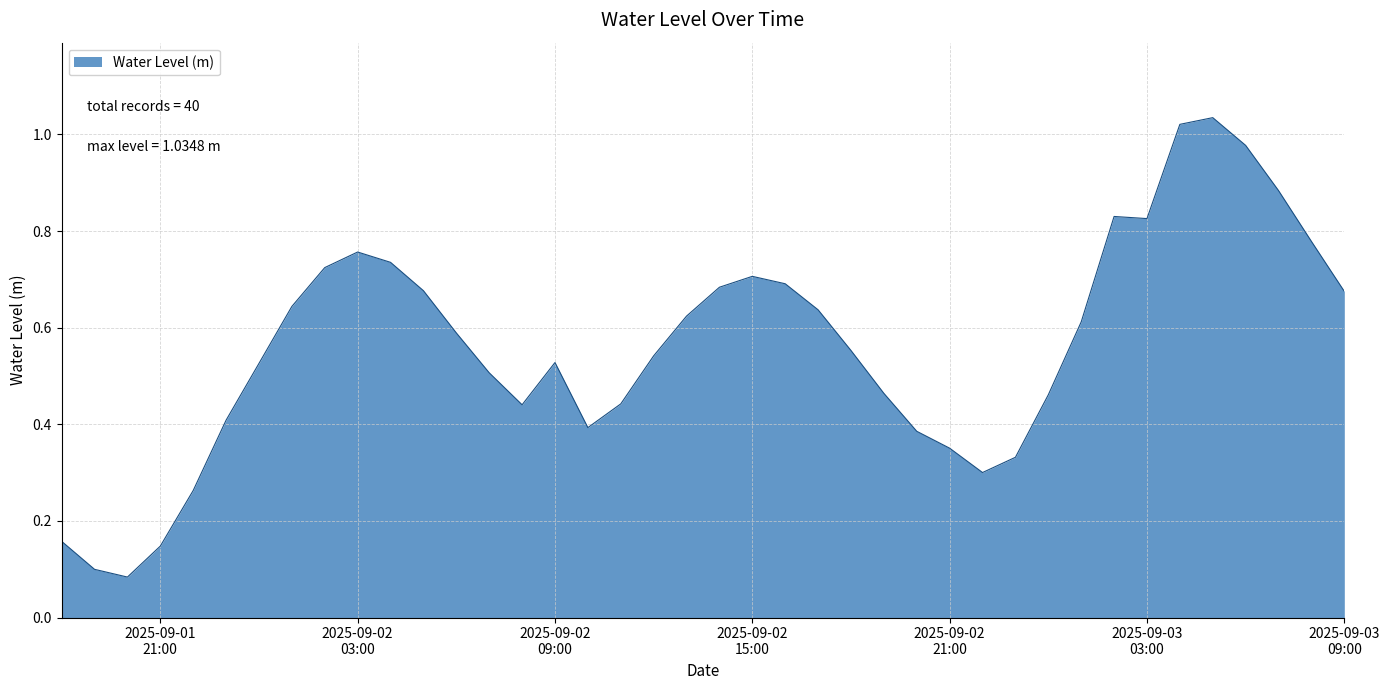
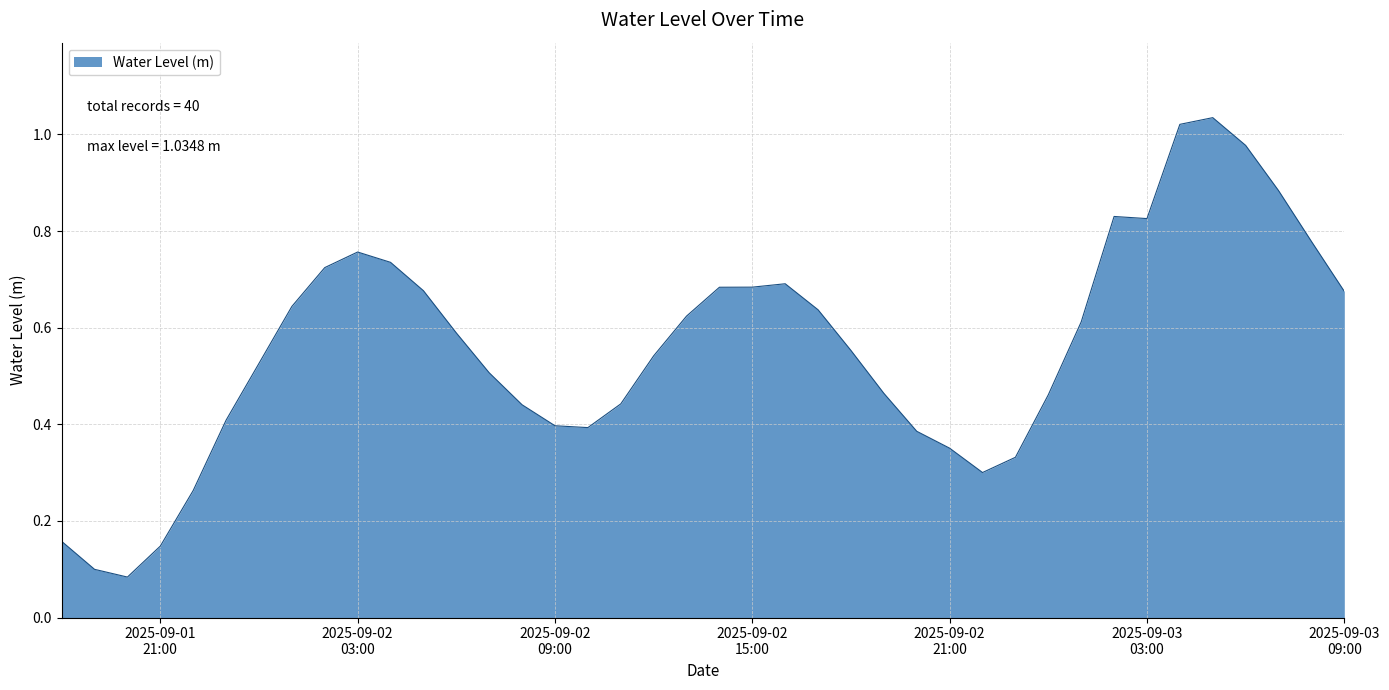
  {
    "2025-09-01 21:00": 0.15,
    "2025-09-02 03:00": 0.76,
-   "2025-09-02 09:00": 0.53,
-   "2025-09-02 15:00": 0.71,
+   "2025-09-02 09:00": 0.40,
+   "2025-09-02 15:00": 0.68,
    "2025-09-02 21:00": 0.35,
    "2025-09-03 03:00": 0.83,
    "2025-09-03 09:00": 0.68
  }
